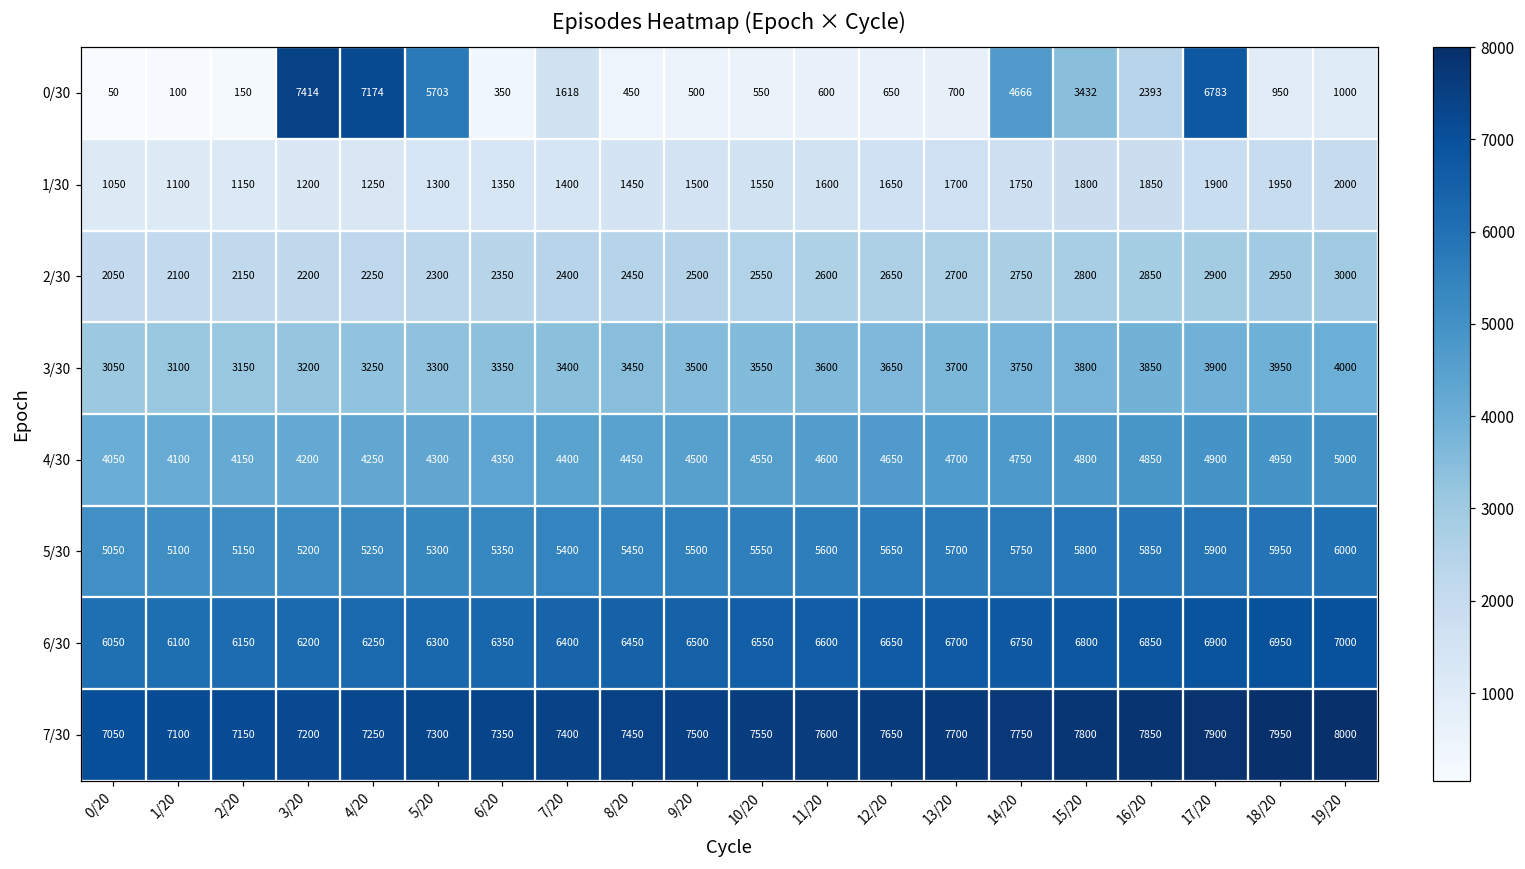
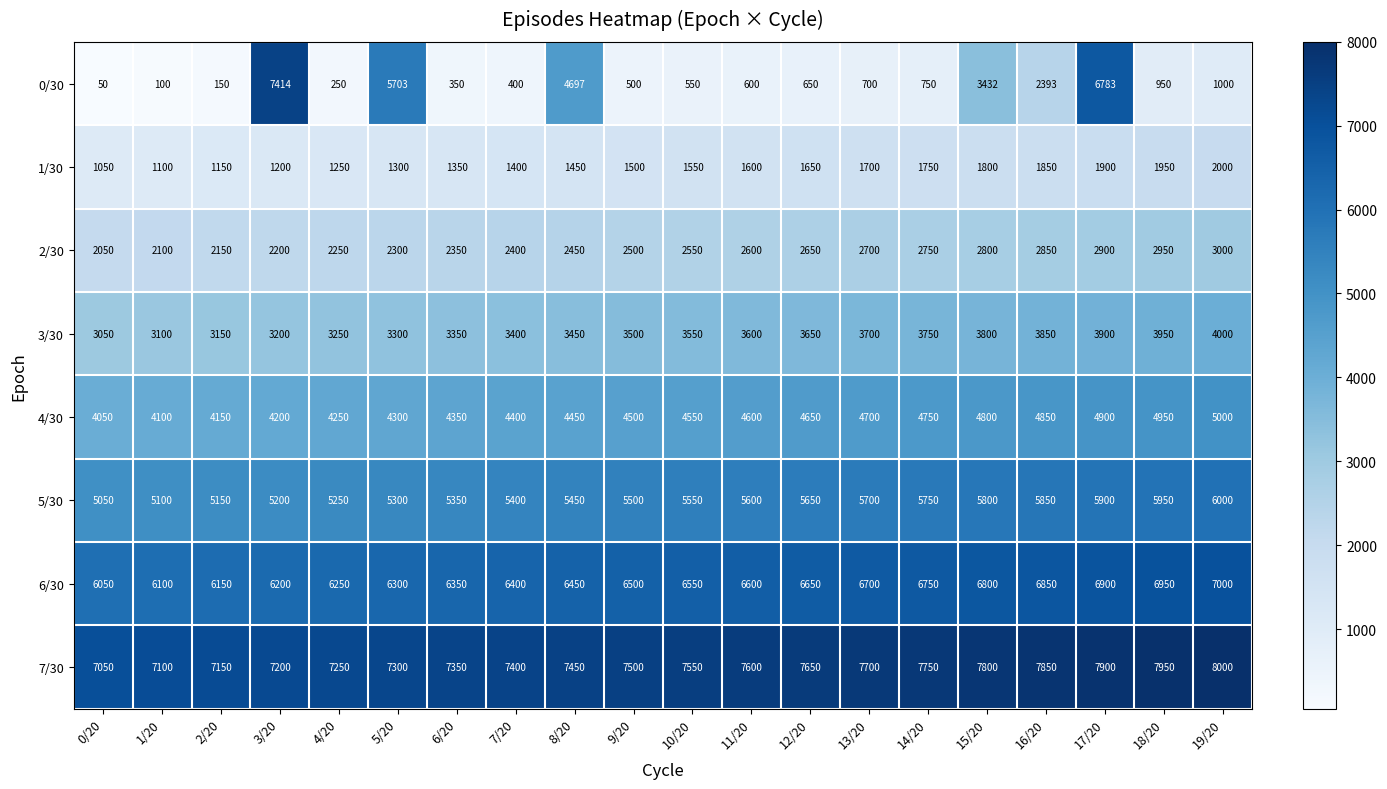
  {
    "0/30": {
      "0/20": 50,
      "1/20": 100,
      "2/20": 150,
      "3/20": 7414,
-     "4/20": 7174,
+     "4/20": 250,
      "5/20": 5703,
      "6/20": 350,
-     "7/20": 1618,
-     "8/20": 450,
+     "7/20": 400,
+     "8/20": 4697,
      "9/20": 500,
      "10/20": 550,
      "11/20": 600,
      "12/20": 650,
      "13/20": 700,
-     "14/20": 4666,
+     "14/20": 750,
      "15/20": 3432,
      "16/20": 2393,
      "17/20": 6783,
      "18/20": 950,
      "19/20": 1000
    },
    "1/30": {
      "0/20": 1050,
      "1/20": 1100,
      "2/20": 1150,
      "3/20": 1200,
      "4/20": 1250,
      "5/20": 1300,
      "6/20": 1350,
      "7/20": 1400,
      "8/20": 1450,
      "9/20": 1500,
      "10/20": 1550,
      "11/20": 1600,
      "12/20": 1650,
      "13/20": 1700,
      "14/20": 1750,
      "15/20": 1800,
      "16/20": 1850,
      "17/20": 1900,
      "18/20": 1950,
      "19/20": 2000
    },
    "2/30": {
      "0/20": 2050,
      "1/20": 2100,
      "2/20": 2150,
      "3/20": 2200,
      "4/20": 2250,
      "5/20": 2300,
      "6/20": 2350,
      "7/20": 2400,
      "8/20": 2450,
      "9/20": 2500,
      "10/20": 2550,
      "11/20": 2600,
      "12/20": 2650,
      "13/20": 2700,
      "14/20": 2750,
      "15/20": 2800,
      "16/20": 2850,
      "17/20": 2900,
      "18/20": 2950,
      "19/20": 3000
    },
    "3/30": {
      "0/20": 3050,
      "1/20": 3100,
      "2/20": 3150,
      "3/20": 3200,
      "4/20": 3250,
      "5/20": 3300,
      "6/20": 3350,
      "7/20": 3400,
      "8/20": 3450,
      "9/20": 3500,
      "10/20": 3550,
      "11/20": 3600,
      "12/20": 3650,
      "13/20": 3700,
      "14/20": 3750,
      "15/20": 3800,
      "16/20": 3850,
      "17/20": 3900,
      "18/20": 3950,
      "19/20": 4000
    },
    "4/30": {
      "0/20": 4050,
      "1/20": 4100,
      "2/20": 4150,
      "3/20": 4200,
      "4/20": 4250,
      "5/20": 4300,
      "6/20": 4350,
      "7/20": 4400,
      "8/20": 4450,
      "9/20": 4500,
      "10/20": 4550,
      "11/20": 4600,
      "12/20": 4650,
      "13/20": 4700,
      "14/20": 4750,
      "15/20": 4800,
      "16/20": 4850,
      "17/20": 4900,
      "18/20": 4950,
      "19/20": 5000
    },
    "5/30": {
      "0/20": 5050,
      "1/20": 5100,
      "2/20": 5150,
      "3/20": 5200,
      "4/20": 5250,
      "5/20": 5300,
      "6/20": 5350,
      "7/20": 5400,
      "8/20": 5450,
      "9/20": 5500,
      "10/20": 5550,
      "11/20": 5600,
      "12/20": 5650,
      "13/20": 5700,
      "14/20": 5750,
      "15/20": 5800,
      "16/20": 5850,
      "17/20": 5900,
      "18/20": 5950,
      "19/20": 6000
    },
    "6/30": {
      "0/20": 6050,
      "1/20": 6100,
      "2/20": 6150,
      "3/20": 6200,
      "4/20": 6250,
      "5/20": 6300,
      "6/20": 6350,
      "7/20": 6400,
      "8/20": 6450,
      "9/20": 6500,
      "10/20": 6550,
      "11/20": 6600,
      "12/20": 6650,
      "13/20": 6700,
      "14/20": 6750,
      "15/20": 6800,
      "16/20": 6850,
      "17/20": 6900,
      "18/20": 6950,
      "19/20": 7000
    },
    "7/30": {
      "0/20": 7050,
      "1/20": 7100,
      "2/20": 7150,
      "3/20": 7200,
      "4/20": 7250,
      "5/20": 7300,
      "6/20": 7350,
      "7/20": 7400,
      "8/20": 7450,
      "9/20": 7500,
      "10/20": 7550,
      "11/20": 7600,
      "12/20": 7650,
      "13/20": 7700,
      "14/20": 7750,
      "15/20": 7800,
      "16/20": 7850,
      "17/20": 7900,
      "18/20": 7950,
      "19/20": 8000
    }
  }
